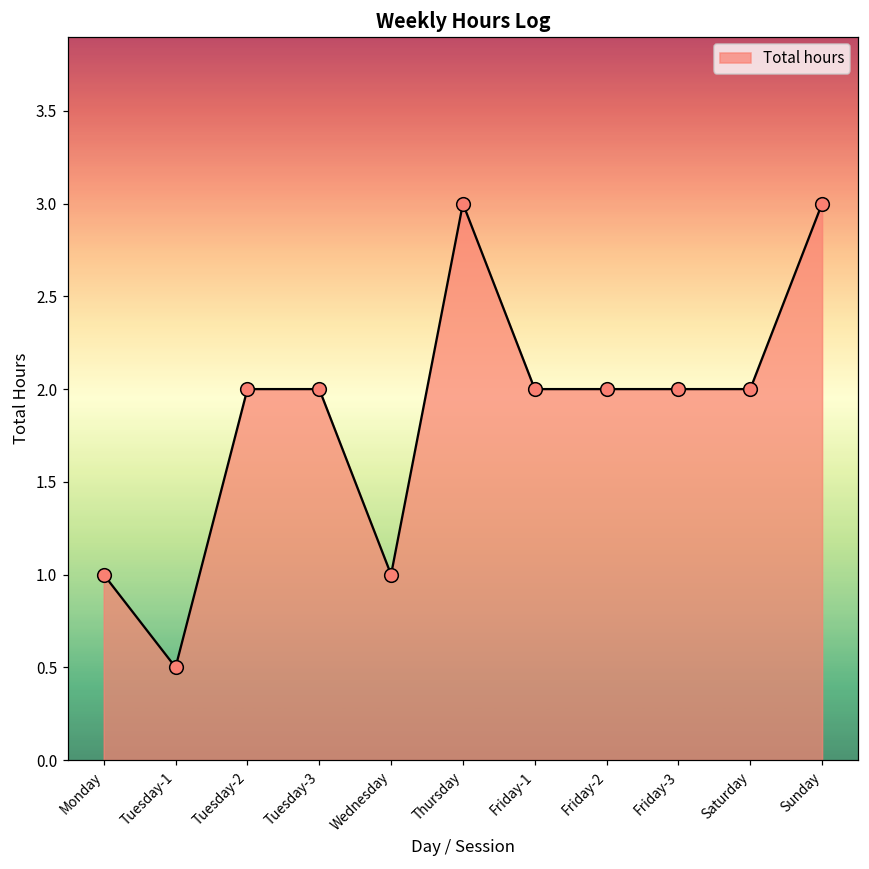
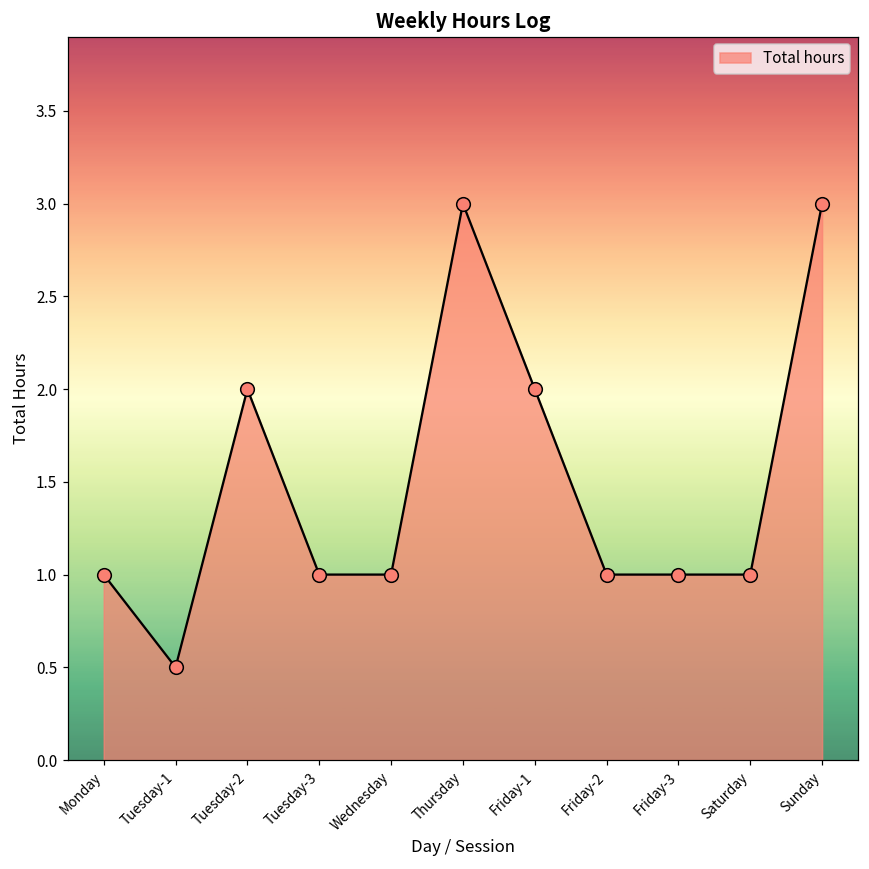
  {
    "Monday": 1,
    "Tuesday-1": 0.50,
    "Tuesday-2": 2,
-   "Tuesday-3": 2,
+   "Tuesday-3": 1,
    "Wednesday": 1,
    "Thursday": 3,
    "Friday-1": 2,
-   "Friday-2": 2,
-   "Friday-3": 2,
-   "Saturday": 2,
+   "Friday-2": 1,
+   "Friday-3": 1,
+   "Saturday": 1,
    "Sunday": 3
  }
